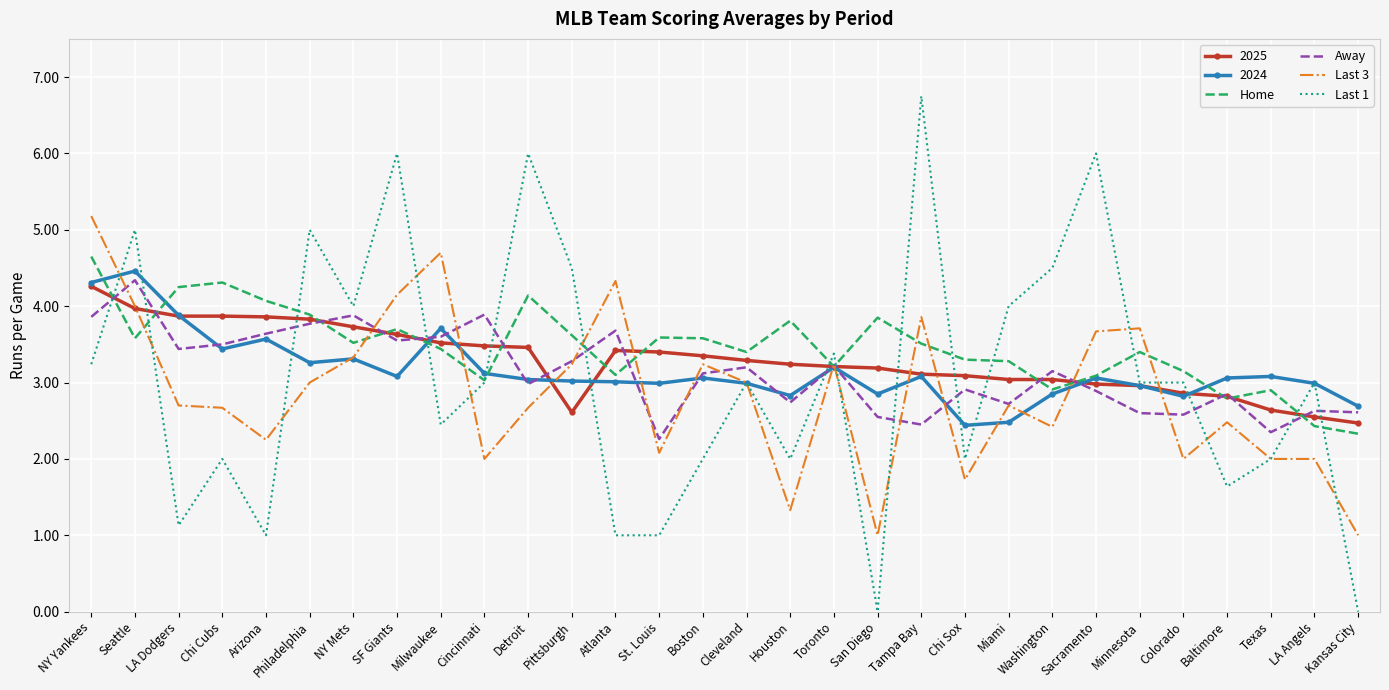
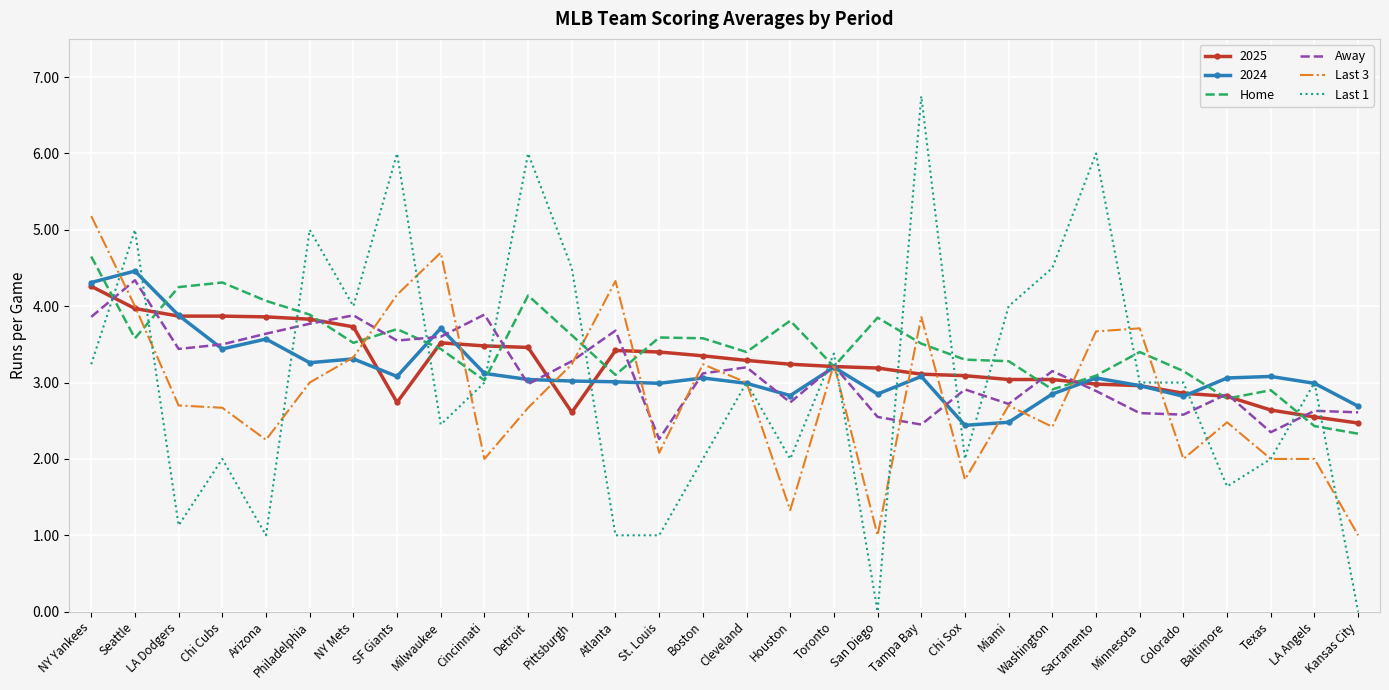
  {
    "2025": {
      "NY Yankees": 4.3,
      "Chi Cubs": 3.9,
      "Arizona": 3.9,
      "Philadelphia": 3.8,
      "NY Mets": 3.7,
-     "SF Giants": 3.6,
+     "SF Giants": 2.7,
      "Milwaukee": 3.5,
      "Cincinnati": 3.5,
      "Detroit": 3.5,
      "Pittsburgh": 2.6,
      "Atlanta": 3.4,
      "St. Louis": 3.4,
      "Boston": 3.4,
      "Cleveland": 3.3,
      "Houston": 3.2,
      "San Diego": 3.2,
      "Chi Sox": 3.1,
      "Miami": 3.0,
      "Washington": 3.0,
      "Sacramento": 3.0,
      "Colorado": 2.9,
      "Texas": 2.6,
      "LA Angels": 2.6,
      "Kansas City": 2.5
    },
    "2024": {
      "NY Yankees": 4.3,
      "Seattle": 4.5,
      "Chi Cubs": 3.4,
      "Arizona": 3.6,
      "Philadelphia": 3.3,
      "SF Giants": 3.1,
      "Milwaukee": 3.7,
      "Cincinnati": 3.1,
      "Detroit": 3.0,
      "Pittsburgh": 3.0,
      "Atlanta": 3.0,
      "St. Louis": 3.0,
      "Boston": 3.1,
      "Houston": 2.8,
      "San Diego": 2.9,
      "Chi Sox": 2.4,
      "Miami": 2.5,
      "Washington": 2.9,
      "Colorado": 2.8,
      "Baltimore": 3.1,
      "Texas": 3.1,
      "Kansas City": 2.7
    },
    "Away": {
      "NY Yankees": 3.9,
      "Seattle": 4.3,
      "LA Dodgers": 3.4,
      "Chi Cubs": 3.5,
      "Arizona": 3.6,
      "Philadelphia": 3.8,
      "NY Mets": 3.9,
      "SF Giants": 3.6,
      "Milwaukee": 3.6,
      "Cincinnati": 3.9,
      "Detroit": 3.0,
      "Pittsburgh": 3.3,
      "Atlanta": 3.7,
      "St. Louis": 2.3,
      "Boston": 3.1,
      "Cleveland": 3.2,
      "Houston": 2.7,
      "San Diego": 2.6,
      "Tampa Bay": 2.5,
      "Chi Sox": 2.9,
      "Washington": 3.2,
      "Sacramento": 2.9,
      "Minnesota": 2.6,
      "Colorado": 2.6,
      "Texas": 2.4,
      "LA Angels": 2.6,
      "Kansas City": 2.6
    },
    "Last 3": {
      "NY Yankees": 5.2,
      "LA Dodgers": 2.7,
      "Chi Cubs": 2.7,
      "Arizona": 2.3,
      "Philadelphia": 3.0,
      "SF Giants": 4.2,
      "Milwaukee": 4.7,
      "Cincinnati": 2.0,
      "Detroit": 2.7,
      "Pittsburgh": 3.2,
      "Atlanta": 4.3,
      "St. Louis": 2.1,
      "Boston": 3.2,
      "Houston": 1.3,
      "San Diego": 1.0,
      "Tampa Bay": 3.9,
      "Chi Sox": 1.7,
      "Washington": 2.4,
      "Sacramento": 3.7,
      "Minnesota": 3.7,
      "Colorado": 2.0,
      "Baltimore": 2.5,
      "LA Angels": 2.0,
      "Kansas City": 1.0
    }
  }
